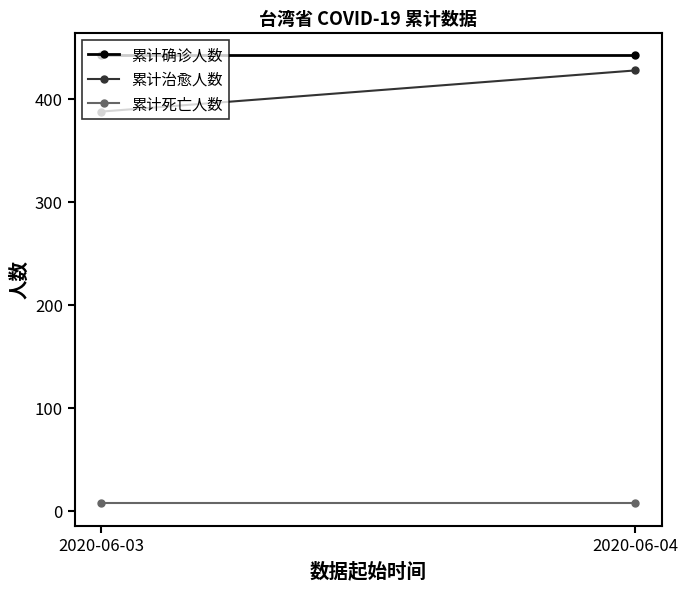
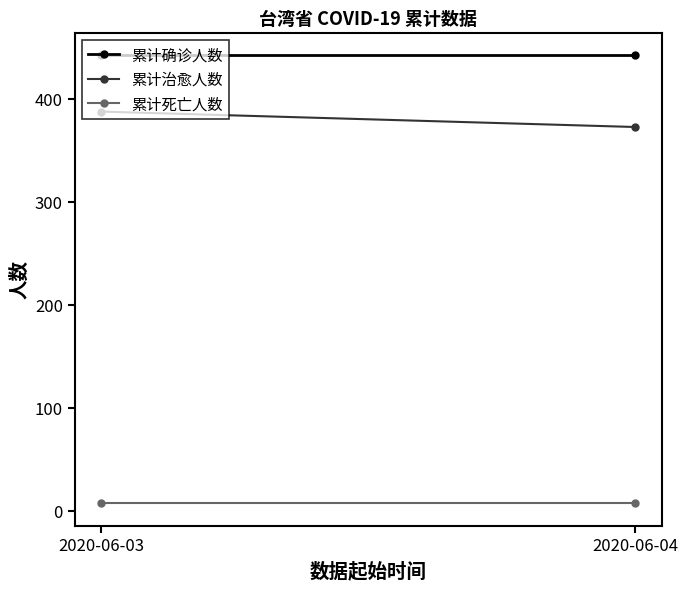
  {
    "累计确诊人数": {
      "2020-06-04": 443
    },
    "累计治愈人数": {
-     "2020-06-04": 428
+     "2020-06-04": 373
    },
    "累计死亡人数": {
      "2020-06-03": 7,
      "2020-06-04": 7
    }
  }
